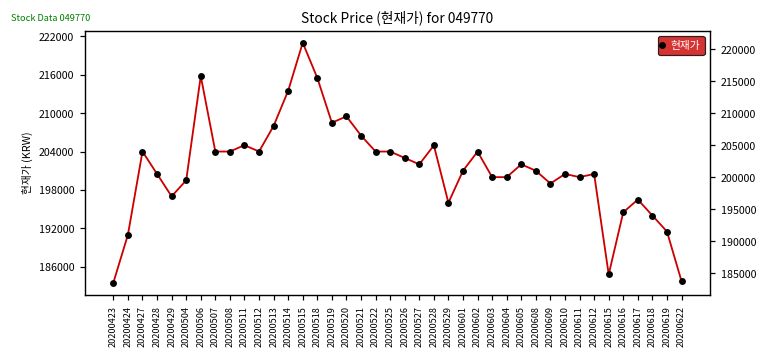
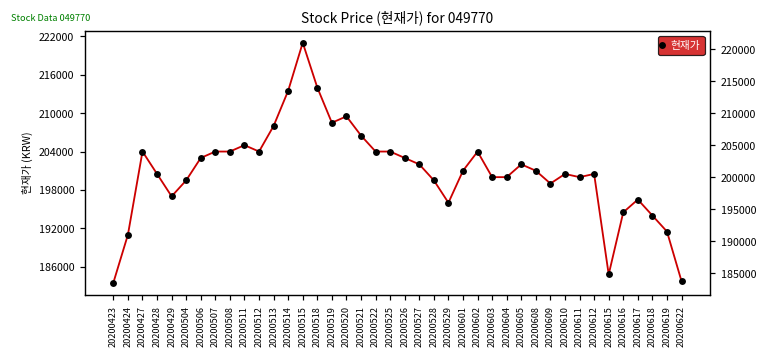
  {
    "20200423": 184000,
    "20200424": 191000,
    "20200427": 204000,
    "20200428": 201000,
    "20200429": 197000,
    "20200504": 200000,
-   "20200506": 216000,
+   "20200506": 203000,
    "20200507": 204000,
    "20200508": 204000,
    "20200511": 205000,
    "20200512": 204000,
    "20200513": 208000,
    "20200514": 214000,
    "20200515": 221000,
-   "20200518": 216000,
+   "20200518": 214000,
    "20200519": 209000,
    "20200520": 210000,
    "20200521": 207000,
    "20200522": 204000,
    "20200525": 204000,
    "20200526": 203000,
    "20200527": 202000,
-   "20200528": 205000,
+   "20200528": 200000,
    "20200529": 196000,
    "20200601": 201000,
    "20200602": 204000,
    "20200603": 200000,
    "20200604": 200000,
    "20200605": 202000,
    "20200608": 201000,
    "20200609": 199000,
    "20200610": 201000,
    "20200611": 200000,
    "20200612": 201000,
    "20200615": 185000,
    "20200616": 195000,
    "20200617": 197000,
    "20200618": 194000,
    "20200619": 192000,
    "20200622": 184000
  }
